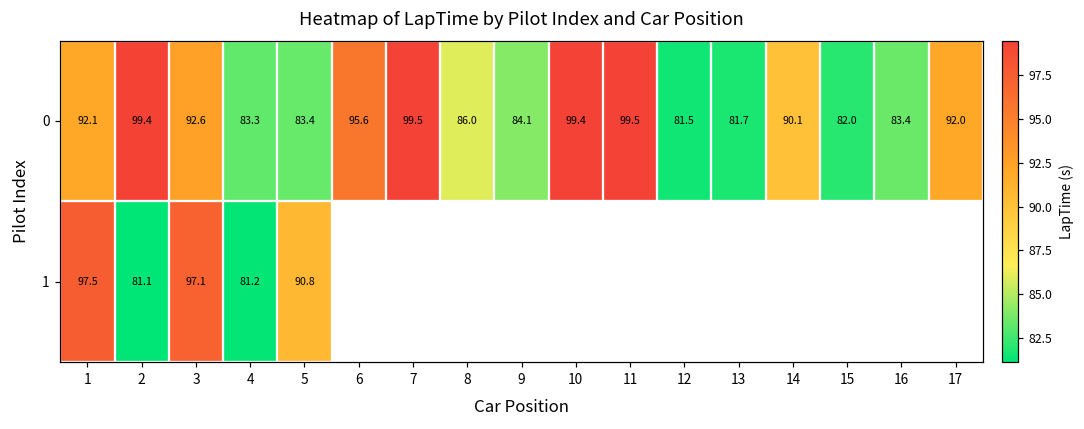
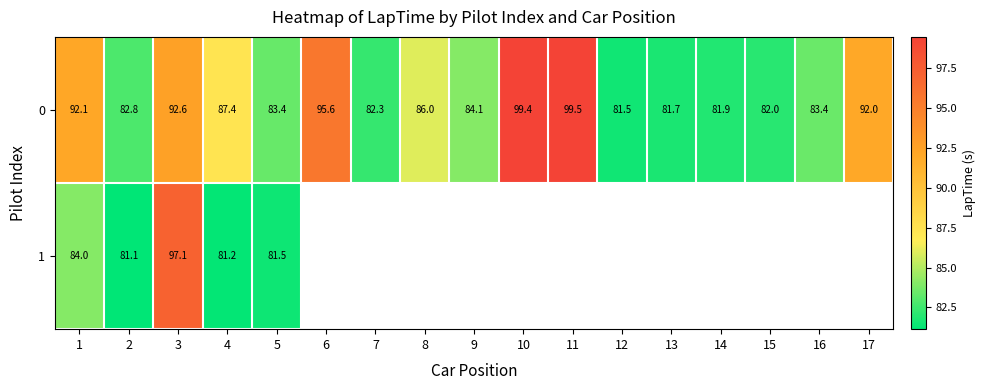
  {
    "0": {
      "1": 92.1,
-     "2": 99.4,
+     "2": 82.8,
      "3": 92.6,
-     "4": 83.3,
+     "4": 87.4,
      "5": 83.4,
      "6": 95.6,
-     "7": 99.5,
+     "7": 82.3,
      "8": 86.0,
      "9": 84.1,
      "10": 99.4,
      "11": 99.5,
      "12": 81.5,
      "13": 81.7,
-     "14": 90.1,
+     "14": 81.9,
      "15": 82.0,
      "16": 83.4,
      "17": 92.0
    },
    "1": {
-     "1": 97.5,
+     "1": 84.0,
      "2": 81.1,
      "3": 97.1,
      "4": 81.2,
-     "5": 90.8
+     "5": 81.5
    }
  }
